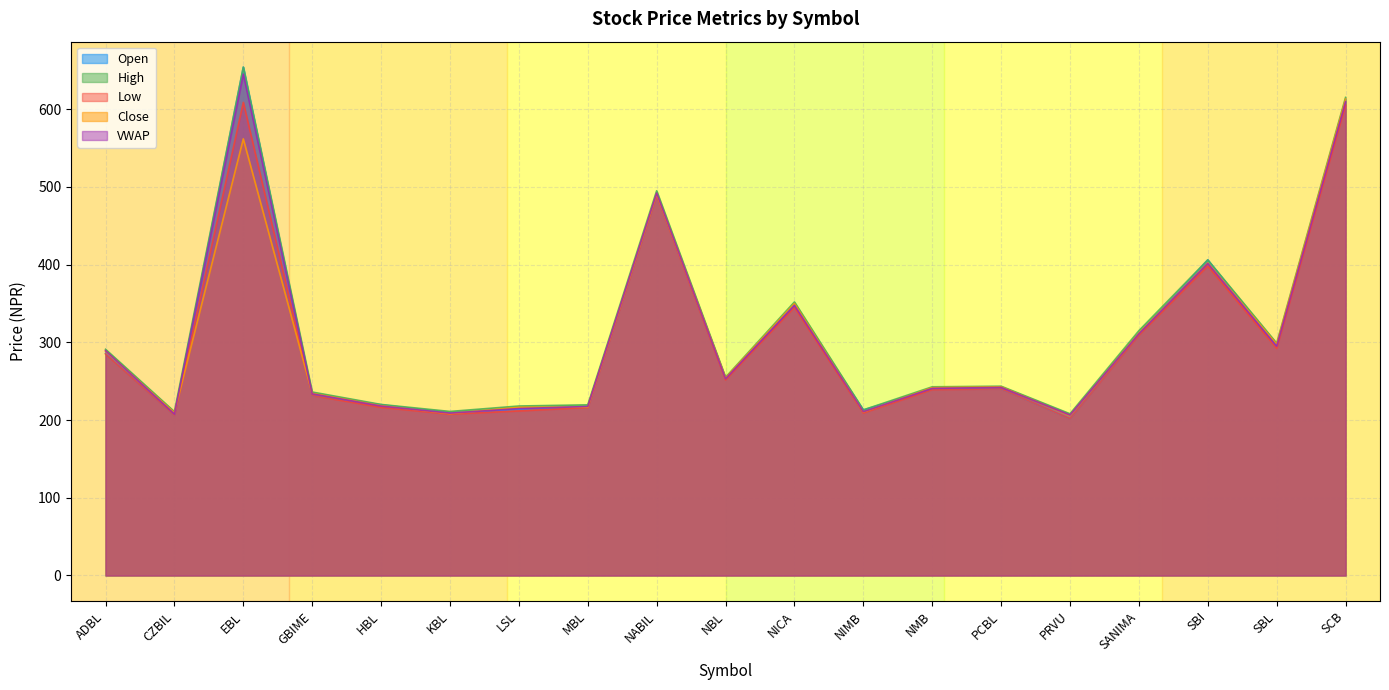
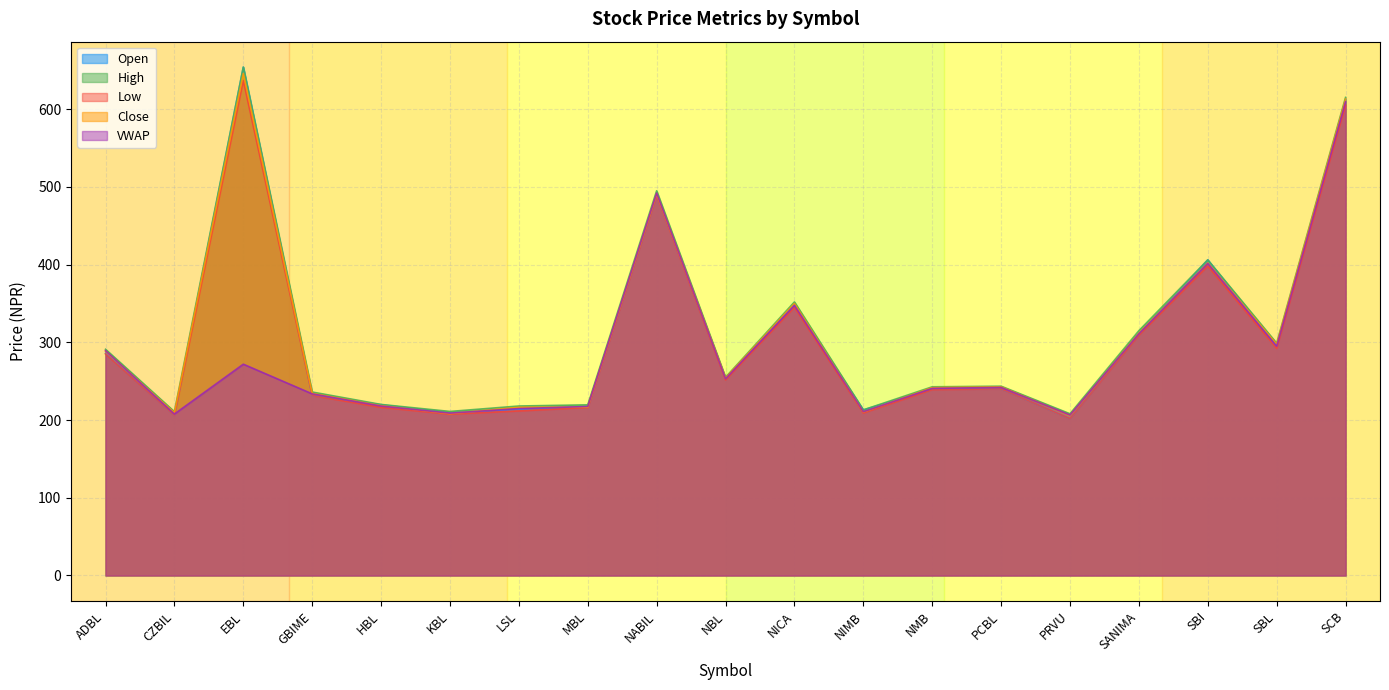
  {
    "High": {
      "SANIMA": 310
    },
    "Low": {
-     "EBL": 610,
+     "EBL": 640,
      "SBI": 400,
      "SCB": 610
    },
    "Close": {
-     "EBL": 560
+     "EBL": 650
    },
    "VWAP": {
-     "EBL": 650
+     "EBL": 270
    }
  }
